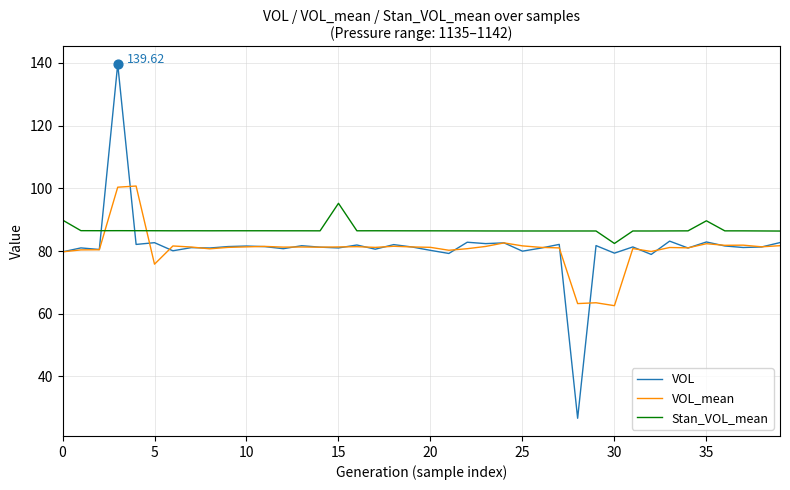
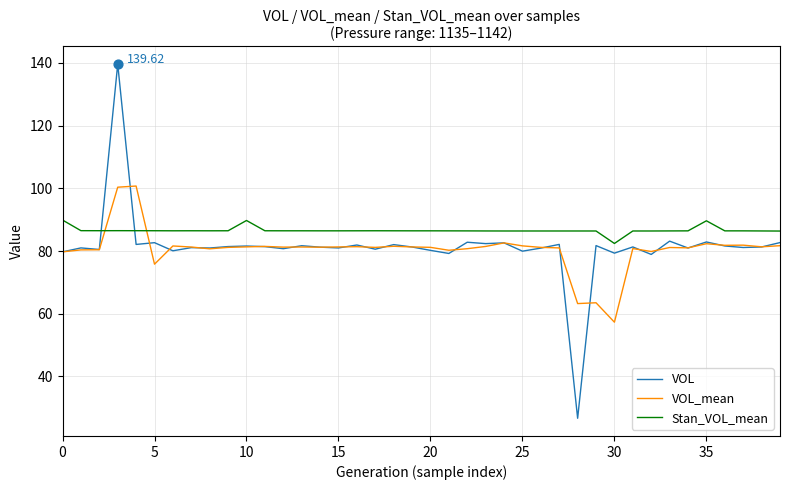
  {
    "VOL_mean": {
      "5": 76,
      "20": 81,
      "25": 82,
-     "30": 63
+     "30": 57
    },
    "Stan_VOL_mean": {
      "0": 90,
      "5": 86,
-     "10": 86,
-     "15": 95,
+     "10": 90,
+     "15": 86,
      "20": 86,
      "25": 86,
      "30": 82,
      "35": 90
    }
  }
